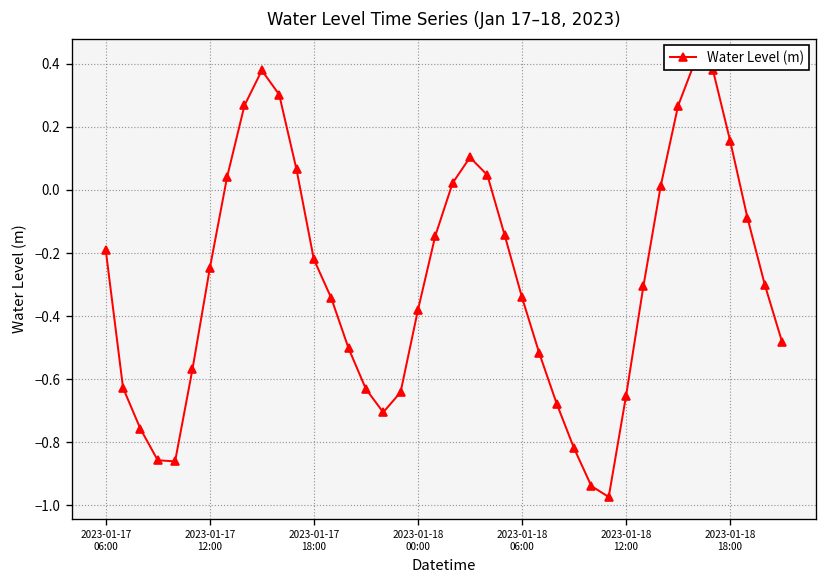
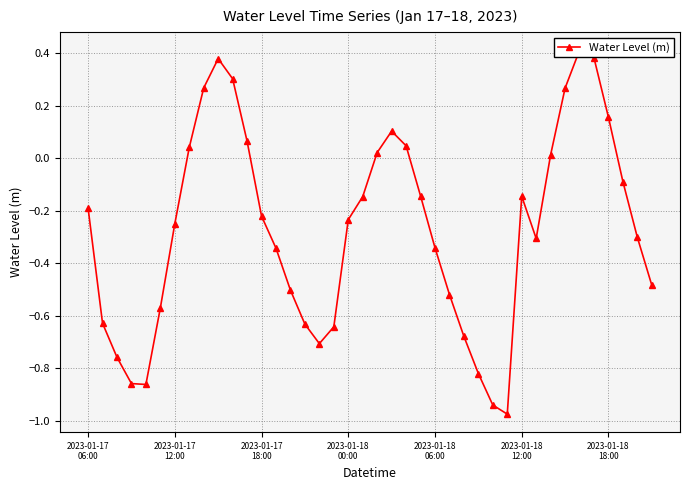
  {
    "2023-01-17 06:00": -0.19,
    "2023-01-17 12:00": -0.25,
    "2023-01-17 18:00": -0.22,
-   "2023-01-18 00:00": -0.38,
+   "2023-01-18 00:00": -0.23,
    "2023-01-18 06:00": -0.34,
-   "2023-01-18 12:00": -0.65,
+   "2023-01-18 12:00": -0.14,
    "2023-01-18 18:00": 0.16
  }
